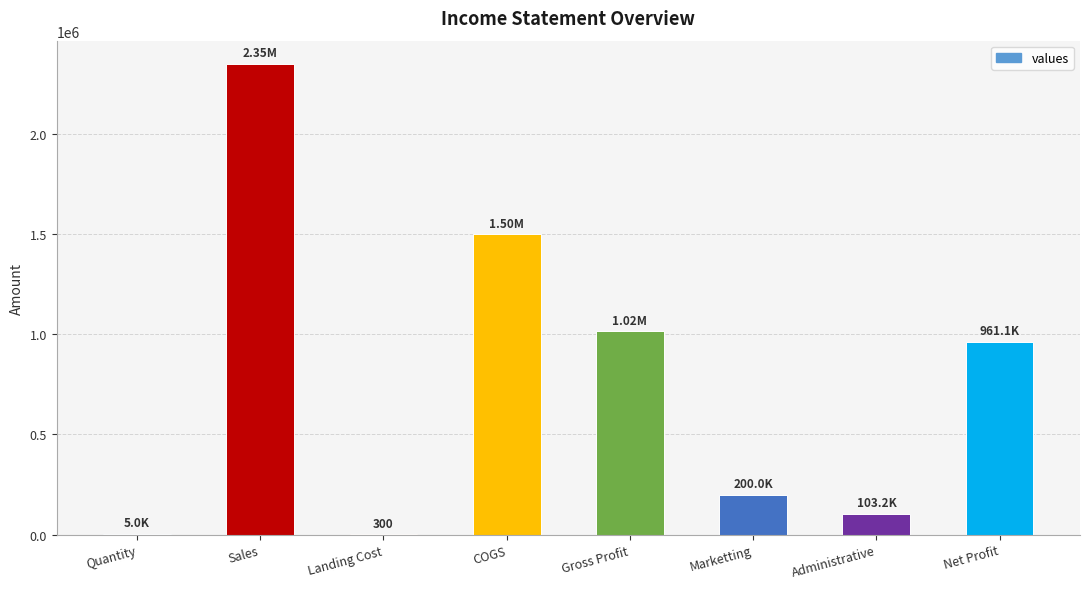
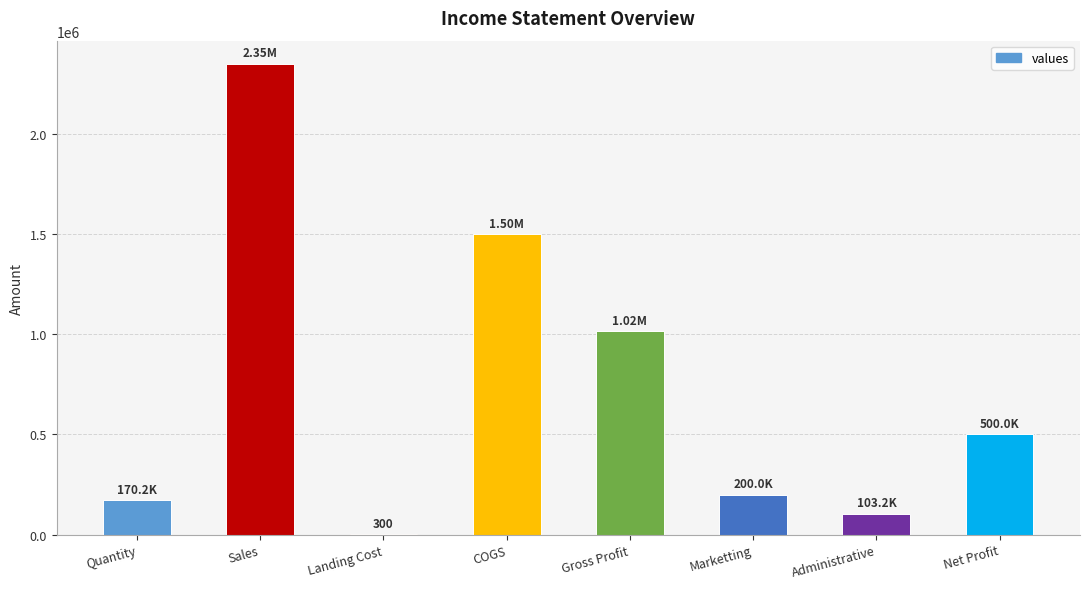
  {
-   "Quantity": "5.0K",
+   "Quantity": "170.2K",
    "Sales": "2.35M",
    "Landing Cost": "300",
    "COGS": "1.50M",
    "Gross Profit": "1.02M",
    "Marketting": "200.0K",
    "Administrative": "103.2K",
-   "Net Profit": "961.1K"
+   "Net Profit": "500.0K"
  }
